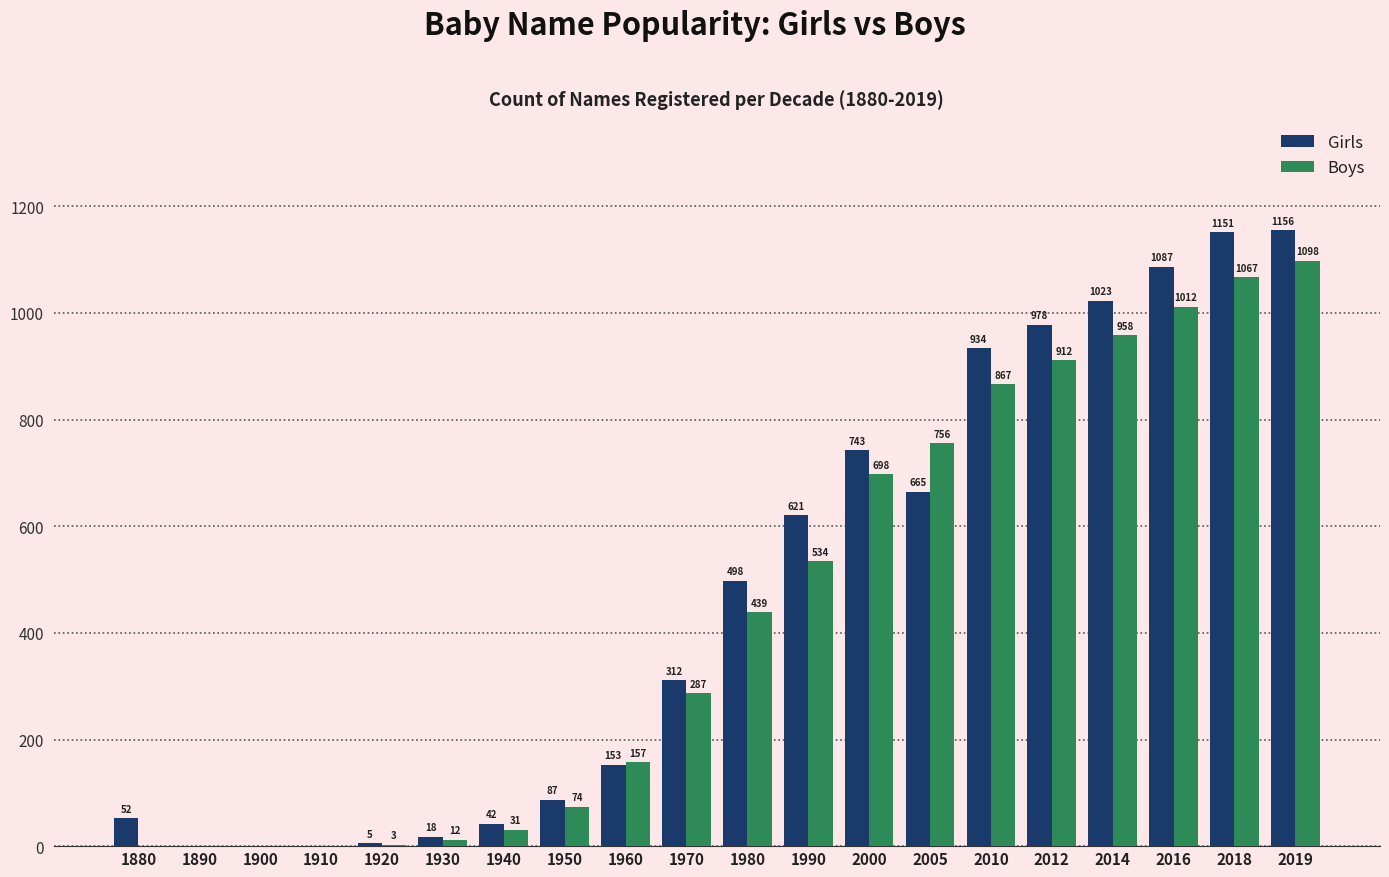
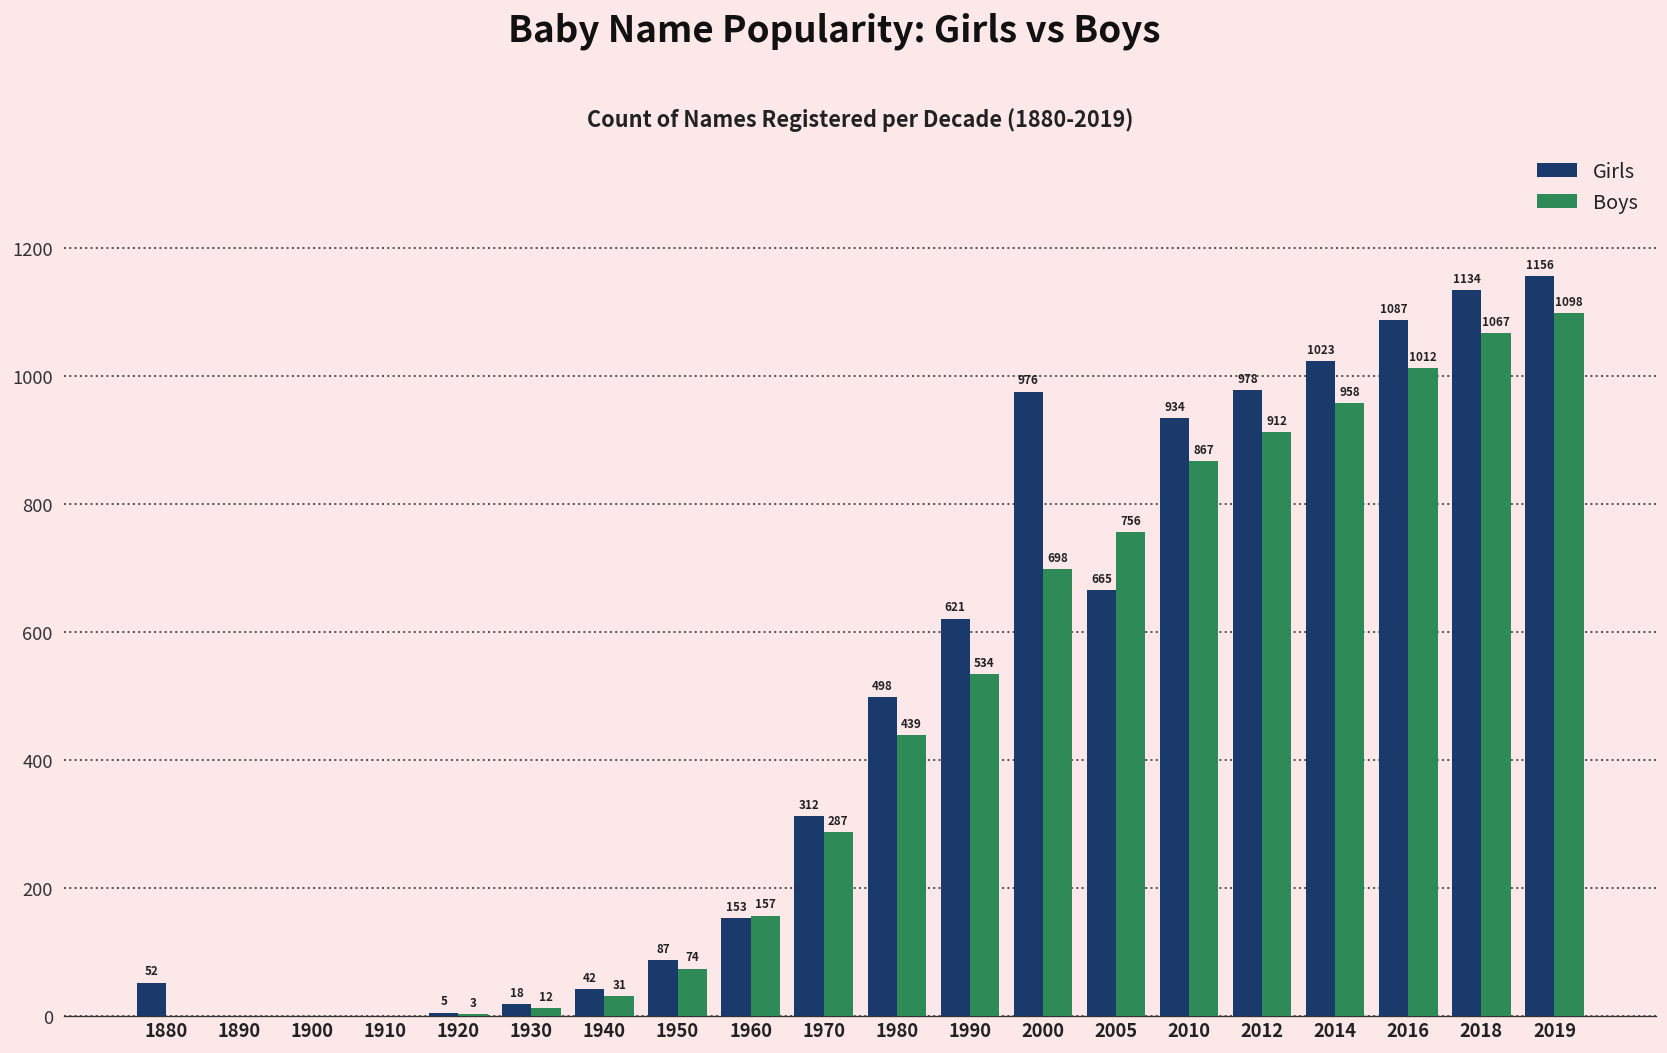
  {
    "Girls": {
      "1880": 52,
      "1920": 5,
      "1930": 18,
      "1940": 42,
      "1950": 87,
      "1960": 153,
      "1970": 312,
      "1980": 498,
      "1990": 621,
-     "2000": 743,
+     "2000": 976,
      "2005": 665,
      "2010": 934,
      "2012": 978,
      "2014": 1023,
      "2016": 1087,
-     "2018": 1151,
+     "2018": 1134,
      "2019": 1156
    },
    "Boys": {
      "1920": 3,
      "1930": 12,
      "1940": 31,
      "1950": 74,
      "1960": 157,
      "1970": 287,
      "1980": 439,
      "1990": 534,
      "2000": 698,
      "2005": 756,
      "2010": 867,
      "2012": 912,
      "2014": 958,
      "2016": 1012,
      "2018": 1067,
      "2019": 1098
    }
  }
